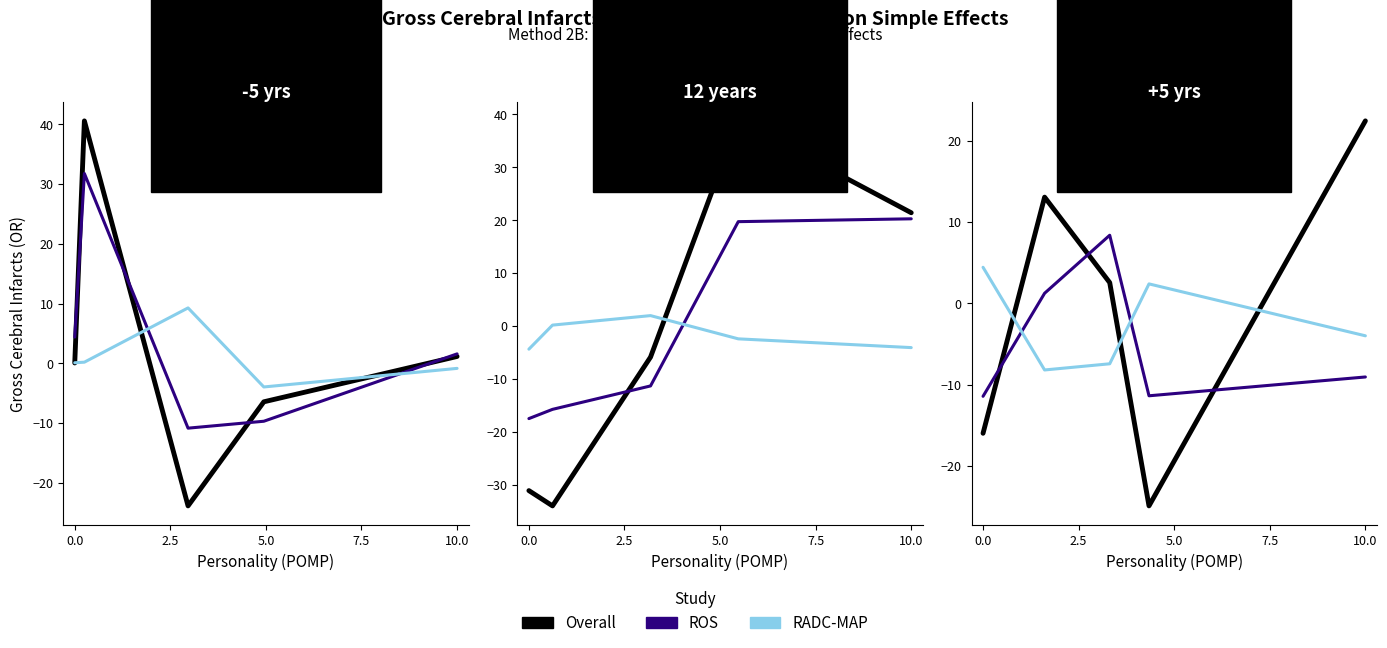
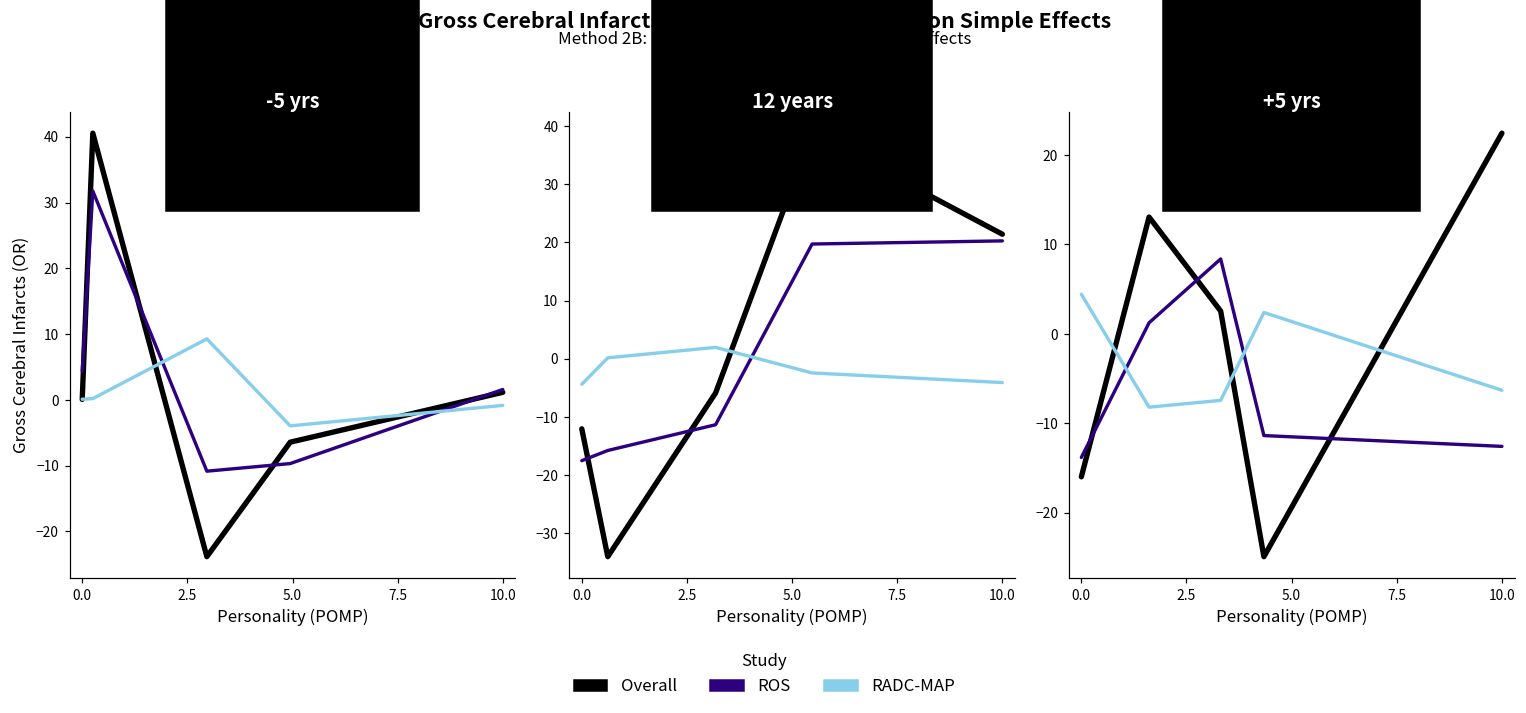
  {
    "-5 yrs": {
      "Overall": {
        "10.0": 1
      },
      "ROS": {
        "0.0": 4,
        "10.0": 2
      },
      "RADC-MAP": {
        "10.0": -1
      }
    },
    "12 years": {
      "Overall": {
-       "0.0": -31,
+       "0.0": -12,
        "10.0": 21
      },
      "ROS": {
        "0.0": -18,
        "10.0": 20
      },
      "RADC-MAP": {
        "0.0": -4,
        "10.0": -4
      }
    },
    "+5 yrs": {
      "Overall": {
        "0.0": -16,
        "10.0": 22
      },
      "ROS": {
-       "0.0": -11,
-       "10.0": -9
+       "0.0": -14,
+       "10.0": -13
      },
      "RADC-MAP": {
        "0.0": 4,
-       "10.0": -4
+       "10.0": -6
      }
    }
  }
